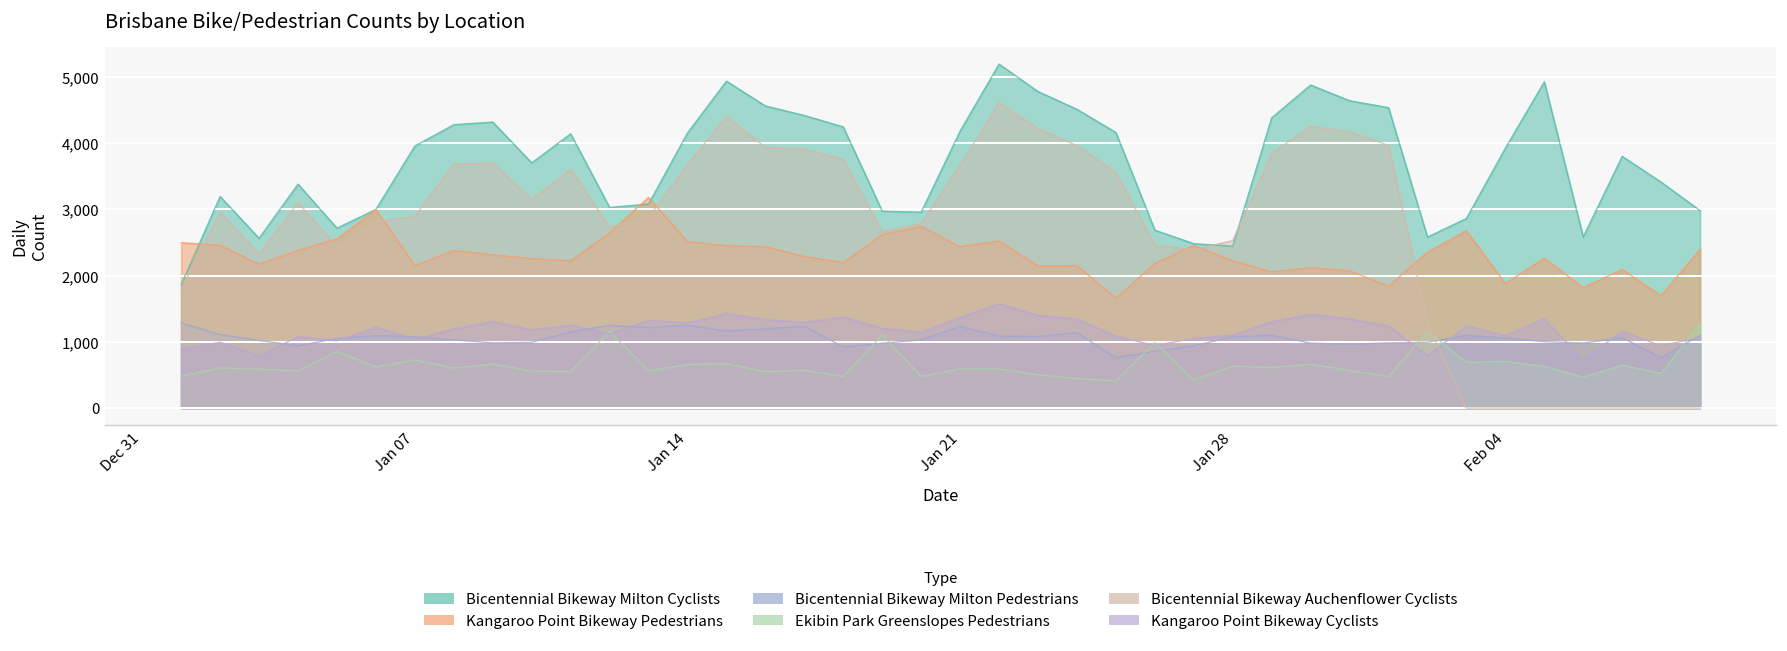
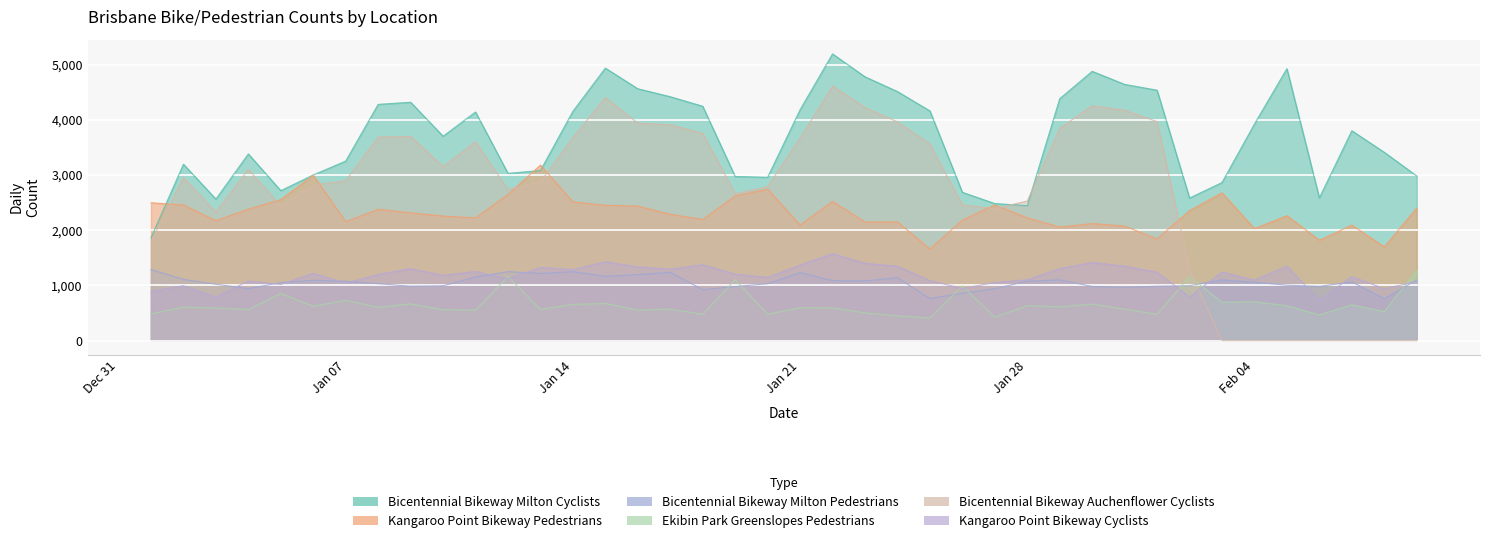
  {
    "Bicentennial Bikeway Milton Cyclists": {
-     "Jan 07": "4,000",
+     "Jan 07": "3,300",
      "Jan 14": "4,200",
      "Jan 21": "4,200",
      "Jan 28": "2,400",
      "Feb 04": "3,900"
    },
    "Kangaroo Point Bikeway Pedestrians": {
      "Jan 07": "2,200",
      "Jan 14": "2,500",
-     "Jan 21": "2,400",
+     "Jan 21": "2,100",
      "Jan 28": "2,200",
-     "Feb 04": "1,900"
+     "Feb 04": "2,000"
    }
  }
